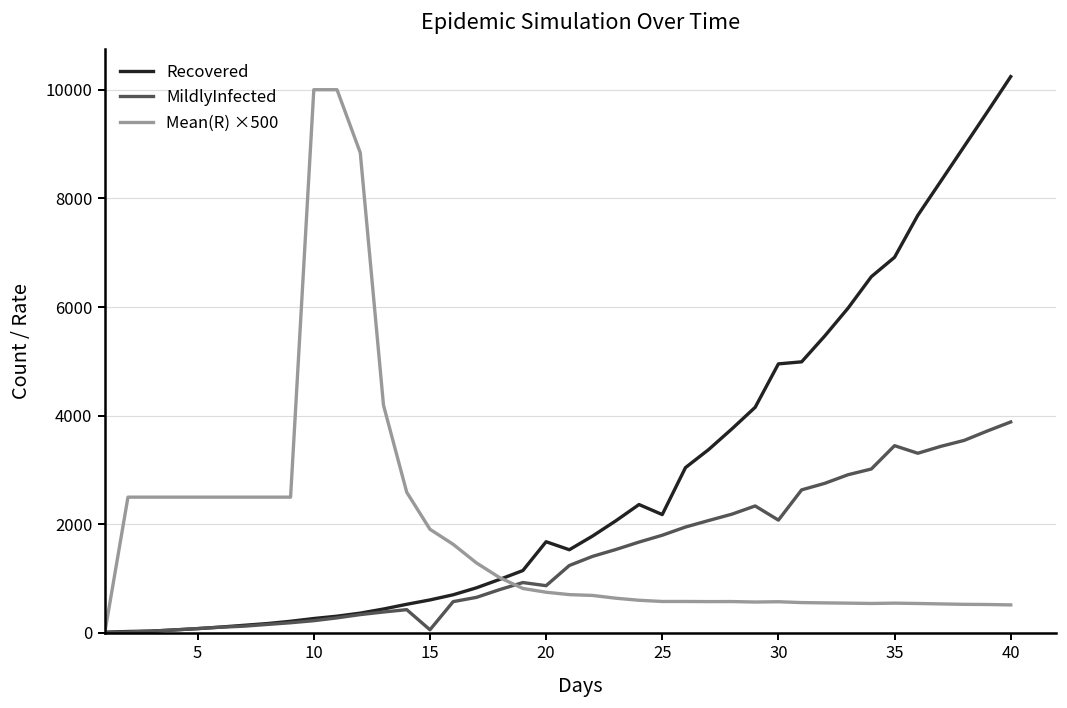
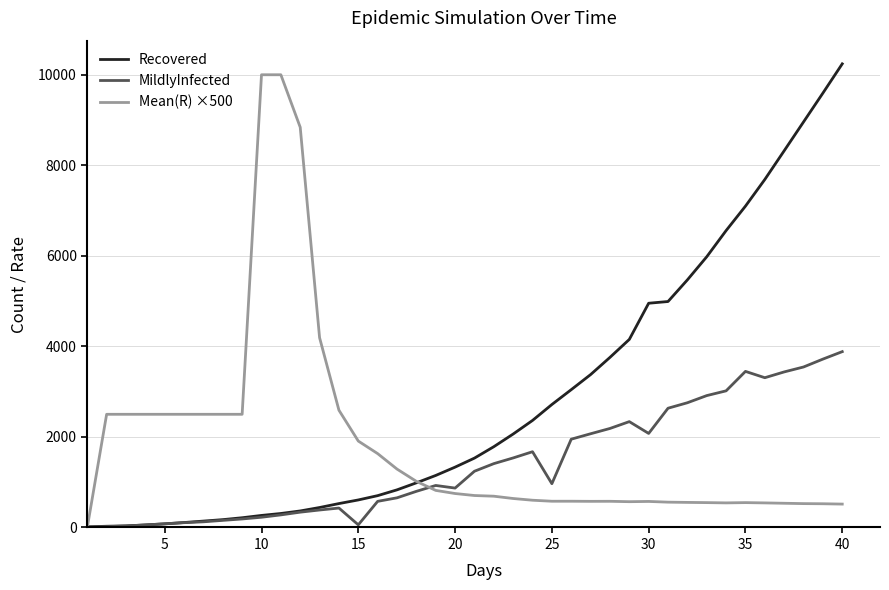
  {
    "Recovered": {
      "15": 600,
-     "20": 1700,
-     "25": 2200,
+     "20": 1300,
+     "25": 2700,
      "30": 5000,
-     "35": 6900,
+     "35": 7100,
      "40": 10200
    },
    "MildlyInfected": {
      "15": 100,
      "20": 900,
-     "25": 1800,
+     "25": 1000,
      "30": 2100,
      "35": 3400,
      "40": 3900
    },
    "Mean(R) ×500": {
      "5": 2500,
      "10": 10000,
      "15": 1900,
      "20": 700,
      "25": 600,
      "30": 600,
      "35": 500,
      "40": 500
    }
  }
